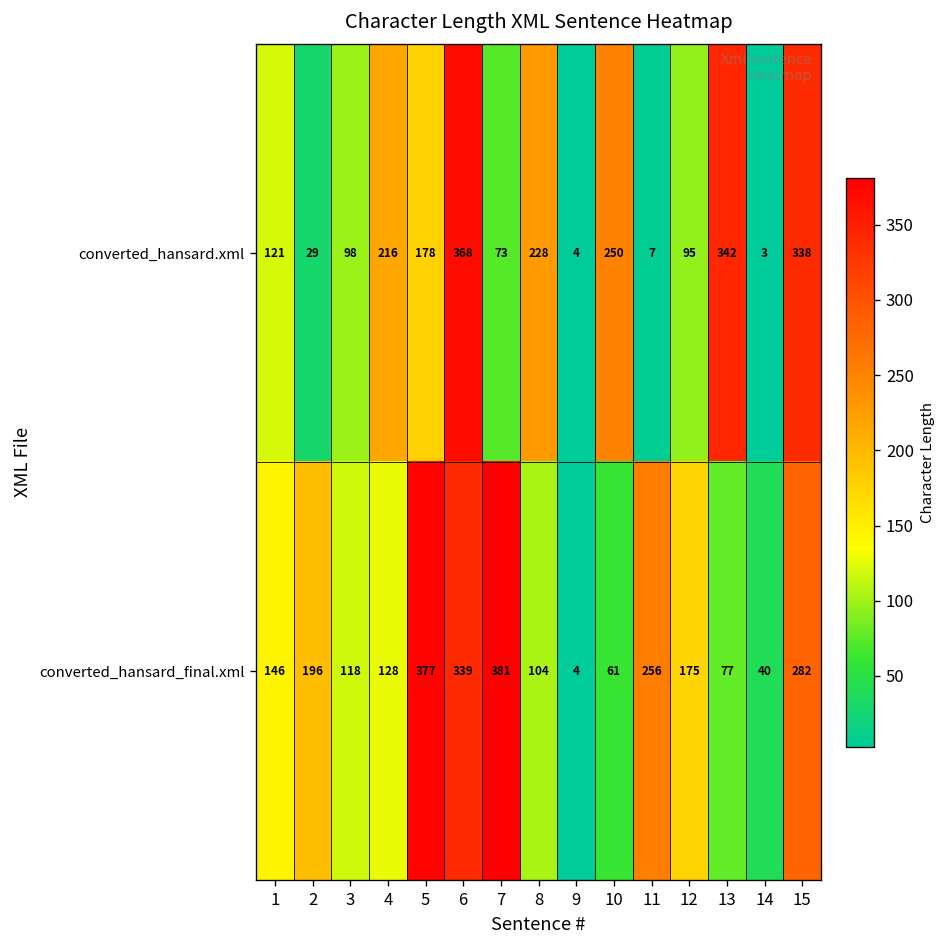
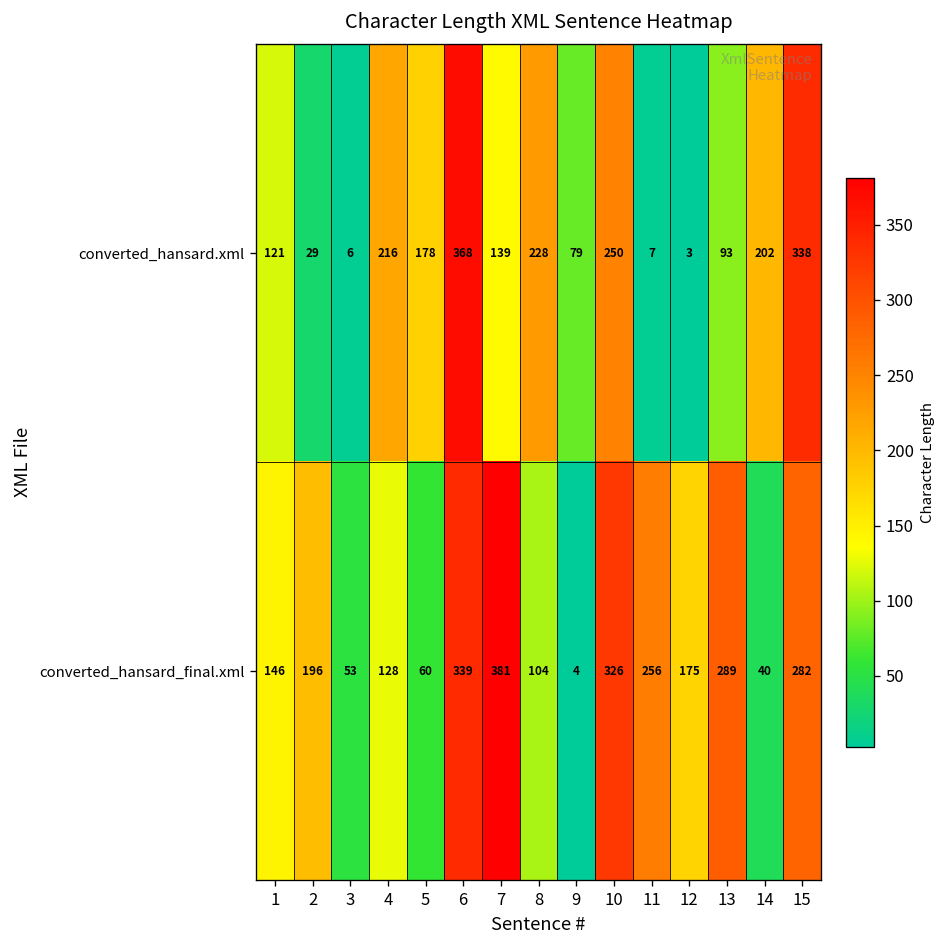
  {
    "converted_hansard.xml": {
      "1": 121,
      "2": 29,
-     "3": 98,
+     "3": 6,
      "4": 216,
      "5": 178,
      "6": 368,
-     "7": 73,
+     "7": 139,
      "8": 228,
-     "9": 4,
+     "9": 79,
      "10": 250,
      "11": 7,
-     "12": 95,
-     "13": 342,
-     "14": 3,
+     "12": 3,
+     "13": 93,
+     "14": 202,
      "15": 338
    },
    "converted_hansard_final.xml": {
      "1": 146,
      "2": 196,
-     "3": 118,
+     "3": 53,
      "4": 128,
-     "5": 377,
+     "5": 60,
      "6": 339,
      "7": 381,
      "8": 104,
      "9": 4,
-     "10": 61,
+     "10": 326,
      "11": 256,
      "12": 175,
-     "13": 77,
+     "13": 289,
      "14": 40,
      "15": 282
    }
  }
